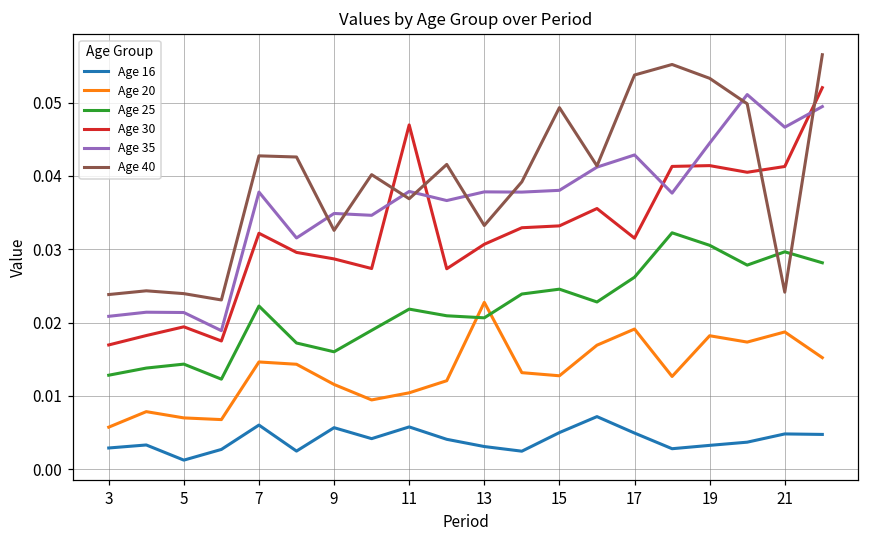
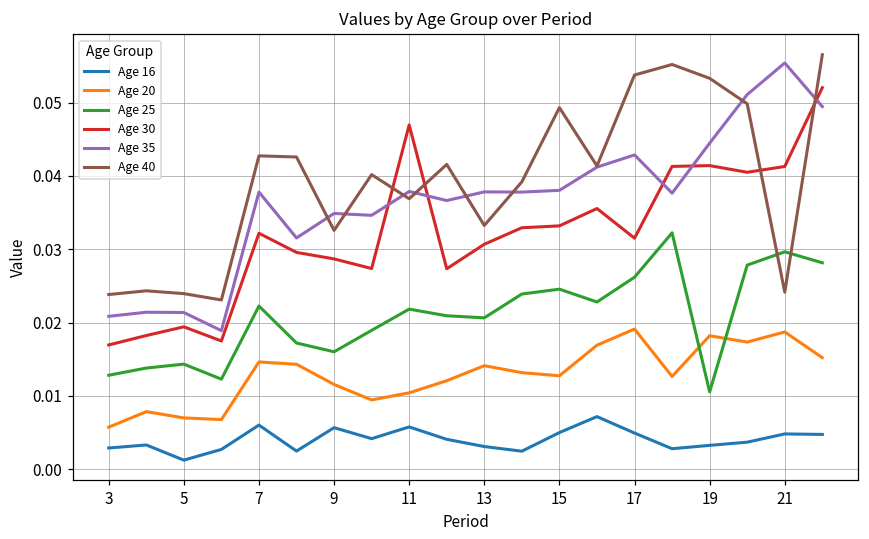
  {
    "Age 16": {
      "3": 0.003,
      "5": 0.001,
      "7": 0.006,
      "9": 0.006,
      "11": 0.006,
      "13": 0.003,
      "15": 0.005,
      "17": 0.005,
      "19": 0.003,
      "21": 0.005
    },
    "Age 20": {
      "3": 0.006,
      "5": 0.007,
      "7": 0.015,
      "9": 0.012,
      "11": 0.010,
-     "13": 0.023,
+     "13": 0.014,
      "15": 0.013,
      "17": 0.019,
      "19": 0.018,
      "21": 0.019
    },
    "Age 25": {
      "3": 0.013,
      "5": 0.014,
      "7": 0.022,
      "9": 0.016,
      "11": 0.022,
      "13": 0.021,
      "15": 0.025,
      "17": 0.026,
-     "19": 0.031,
+     "19": 0.011,
      "21": 0.030
    },
    "Age 30": {
      "3": 0.017,
      "5": 0.019,
      "7": 0.032,
      "9": 0.029,
      "11": 0.047,
      "13": 0.031,
      "15": 0.033,
      "17": 0.032,
      "19": 0.041,
      "21": 0.041
    },
    "Age 35": {
      "3": 0.021,
      "5": 0.021,
      "7": 0.038,
      "9": 0.035,
      "11": 0.038,
      "13": 0.038,
      "15": 0.038,
      "17": 0.043,
      "19": 0.044,
-     "21": 0.047
+     "21": 0.055
    },
    "Age 40": {
      "3": 0.024,
      "5": 0.024,
      "7": 0.043,
      "9": 0.033,
      "11": 0.037,
      "13": 0.033,
      "15": 0.049,
      "17": 0.054,
      "19": 0.053,
      "21": 0.024
    }
  }
